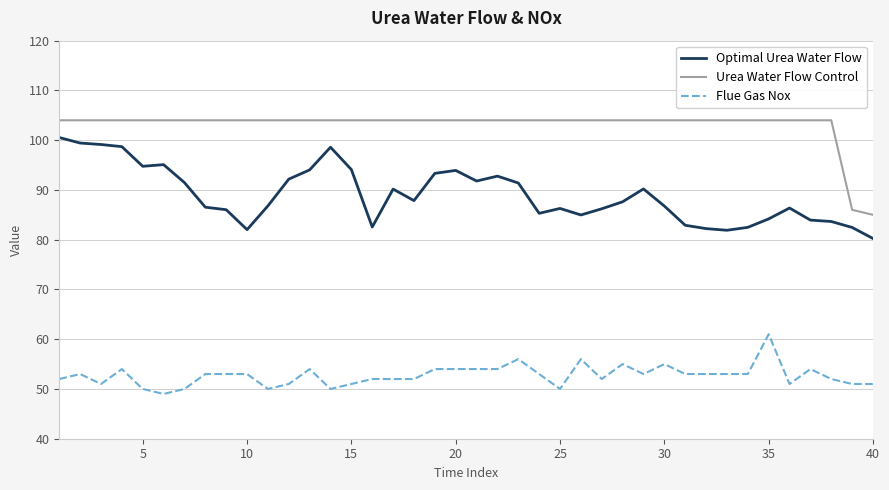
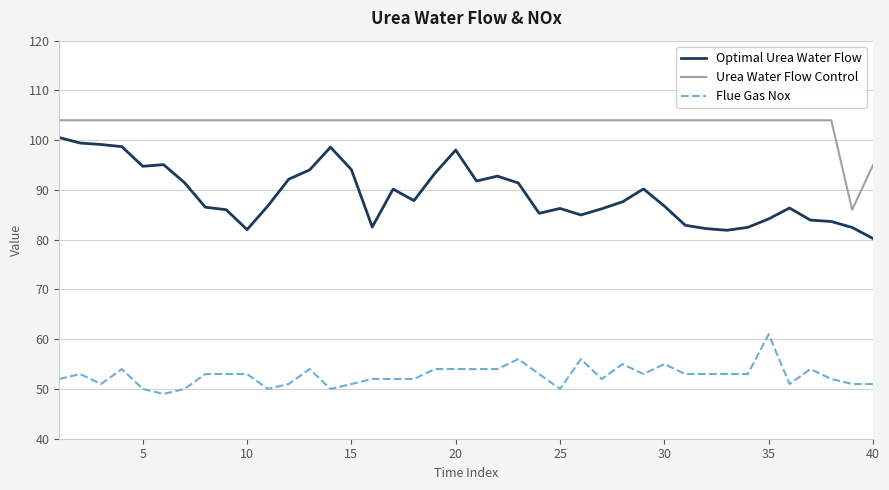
  {
    "Optimal Urea Water Flow": {
      "5": 95,
      "10": 82,
      "15": 94,
-     "20": 94,
+     "20": 98,
      "25": 86,
      "30": 87,
      "35": 84,
      "40": 80
    },
    "Urea Water Flow Control": {
      "5": 104,
      "10": 104,
      "15": 104,
      "20": 104,
      "25": 104,
      "30": 104,
      "35": 104,
-     "40": 85
+     "40": 95
    },
    "Flue Gas Nox": {
      "5": 50,
      "10": 53,
      "15": 51,
      "20": 54,
      "25": 50,
      "30": 55,
      "35": 61,
      "40": 51
    }
  }
